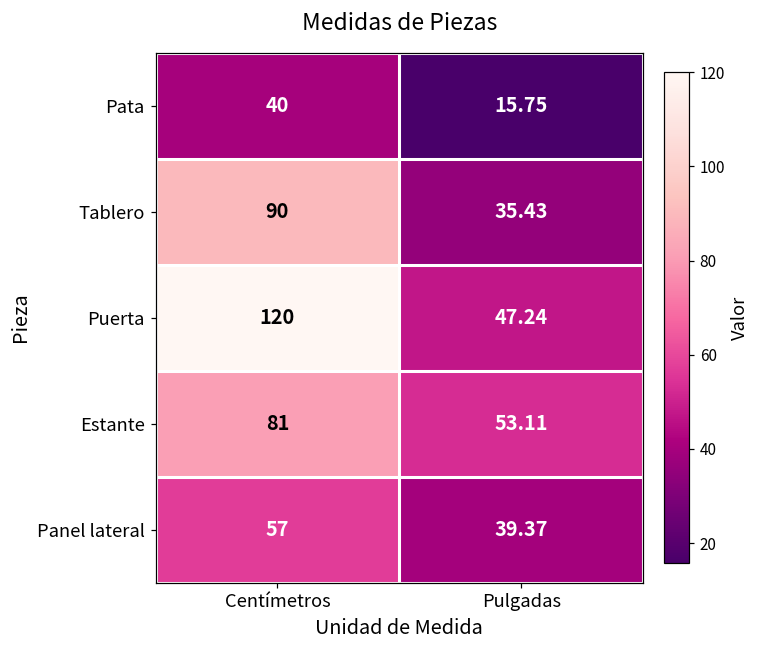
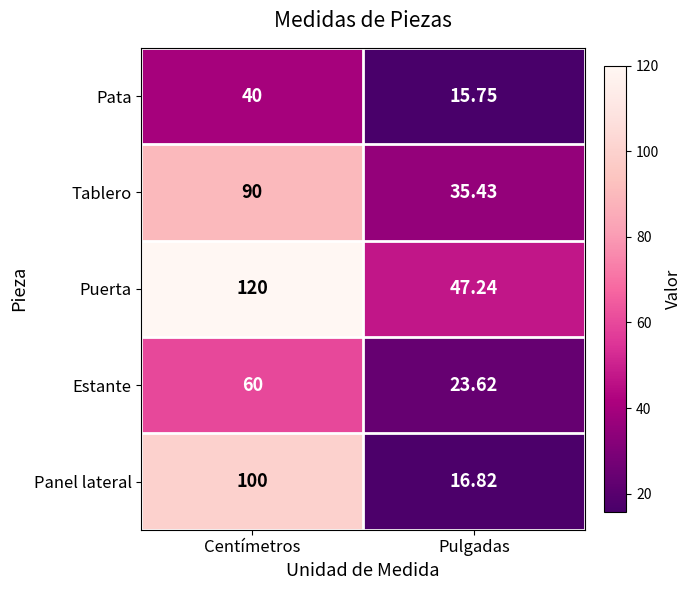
  {
    "Pata": {
      "Centímetros": 40,
      "Pulgadas": 15.75
    },
    "Tablero": {
      "Centímetros": 90,
      "Pulgadas": 35.43
    },
    "Puerta": {
      "Centímetros": 120,
      "Pulgadas": 47.24
    },
    "Estante": {
-     "Centímetros": 81,
-     "Pulgadas": 53.11
+     "Centímetros": 60,
+     "Pulgadas": 23.62
    },
    "Panel lateral": {
-     "Centímetros": 57,
-     "Pulgadas": 39.37
+     "Centímetros": 100,
+     "Pulgadas": 16.82
    }
  }
